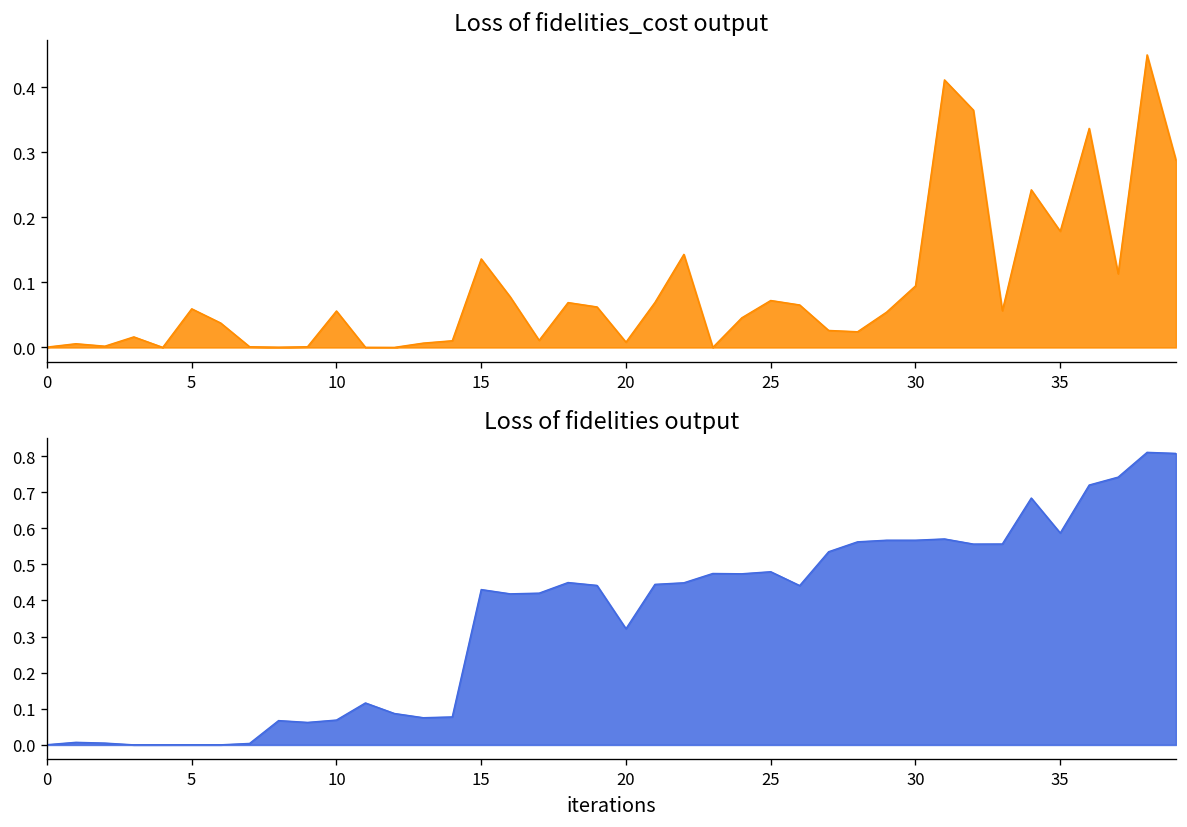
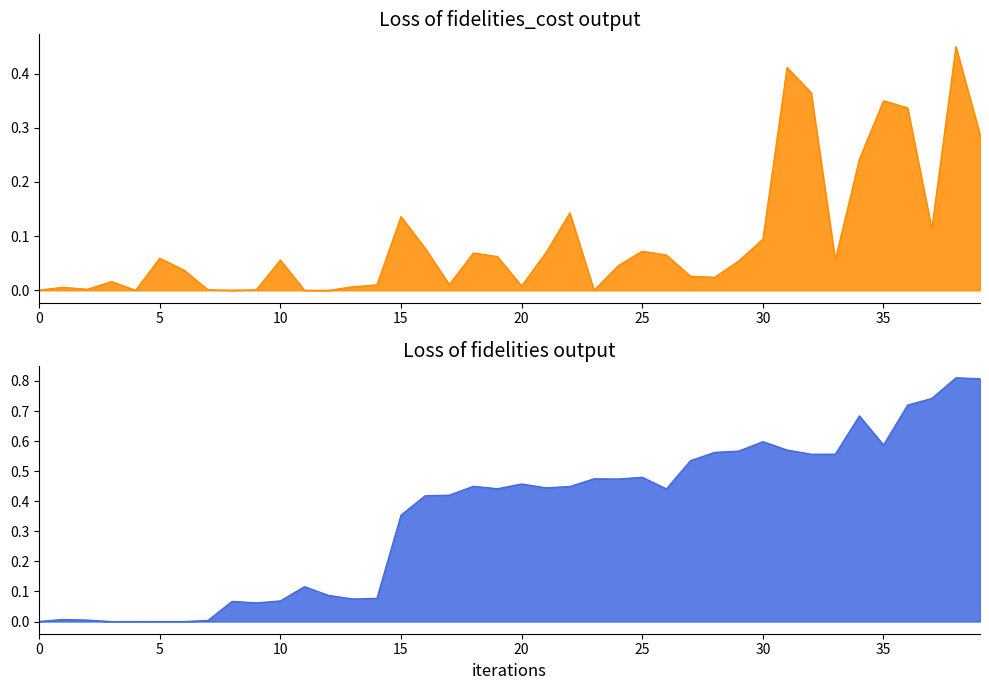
  {
    "Loss of fidelities_cost output": {
      "0": 0.00,
      "5": 0.06,
      "10": 0.06,
      "15": 0.14,
      "20": 0.01,
      "25": 0.07,
      "30": 0.09,
-     "35": 0.18
+     "35": 0.35
    },
    "Loss of fidelities output": {
      "0": 0.00,
      "5": 0.00,
      "10": 0.07,
-     "15": 0.43,
-     "20": 0.32,
+     "15": 0.35,
+     "20": 0.46,
      "25": 0.48,
-     "30": 0.57,
+     "30": 0.60,
      "35": 0.59
    }
  }
